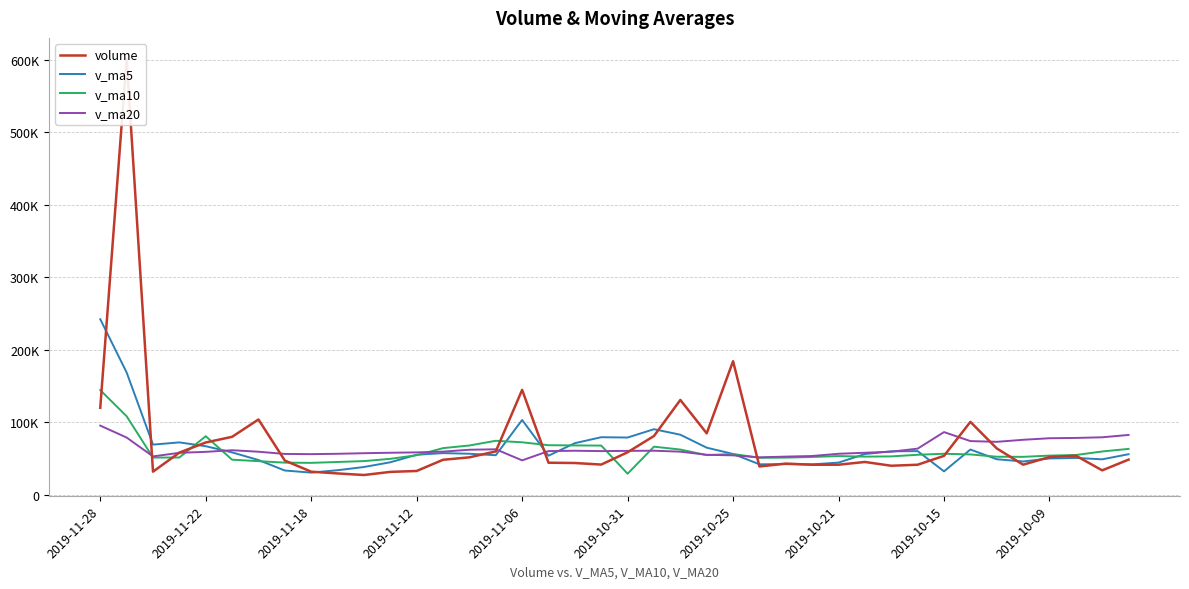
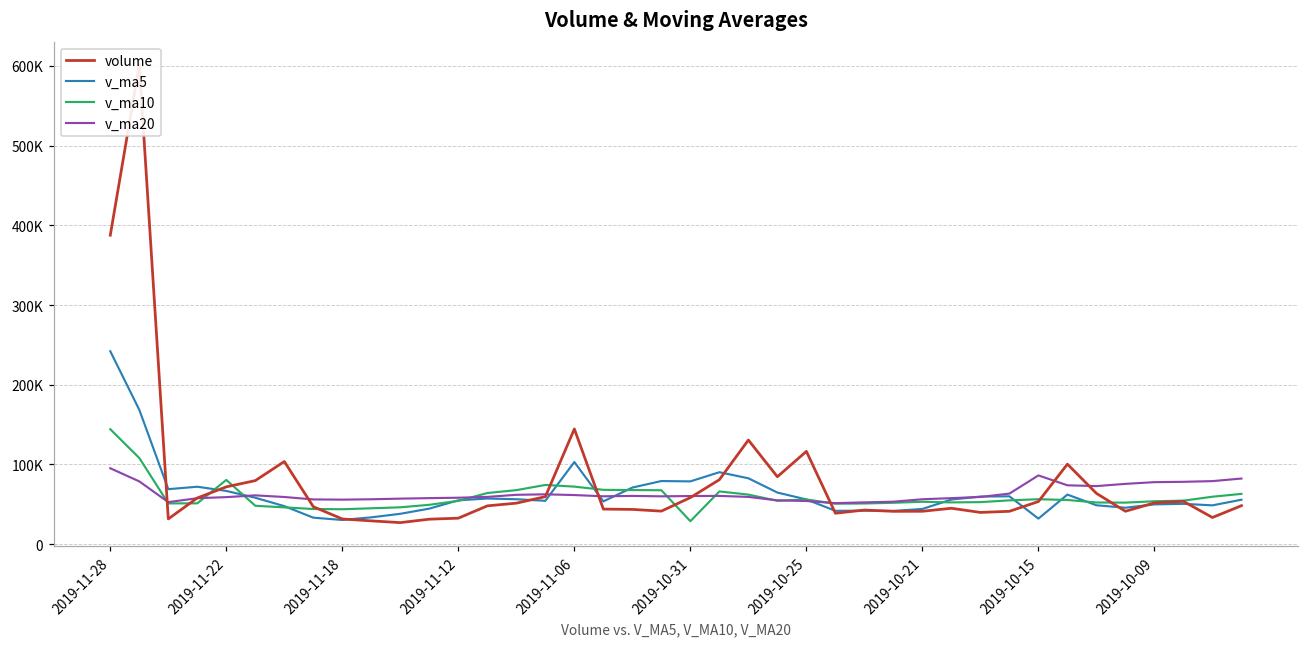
  {
    "volume": {
-     "2019-11-28": 120000,
+     "2019-11-28": 390000,
      "2019-11-22": 70000,
      "2019-11-12": 30000,
      "2019-11-06": 140000,
-     "2019-10-25": 180000
+     "2019-10-25": 120000
    },
    "v_ma5": {
      "2019-11-28": 240000,
      "2019-11-22": 70000,
      "2019-11-06": 100000,
      "2019-10-31": 80000,
      "2019-10-15": 30000
    },
    "v_ma10": {
      "2019-11-28": 140000,
      "2019-11-22": 80000,
      "2019-11-18": 40000,
      "2019-11-06": 70000,
      "2019-10-31": 30000
    },
    "v_ma20": {
      "2019-11-28": 100000,
      "2019-11-22": 60000,
      "2019-11-18": 60000,
-     "2019-11-06": 50000,
+     "2019-11-06": 60000,
      "2019-10-15": 90000,
      "2019-10-09": 80000
    }
  }
